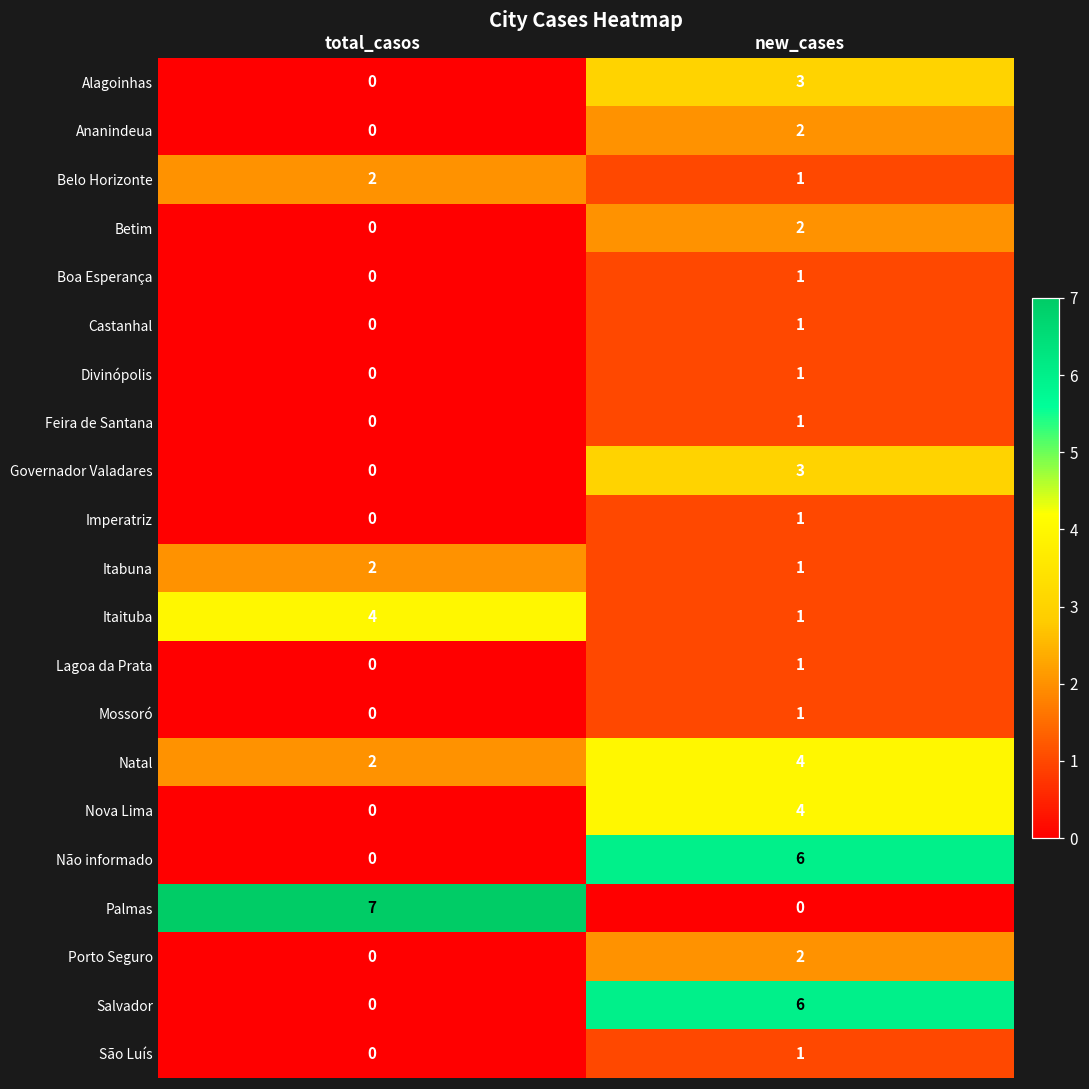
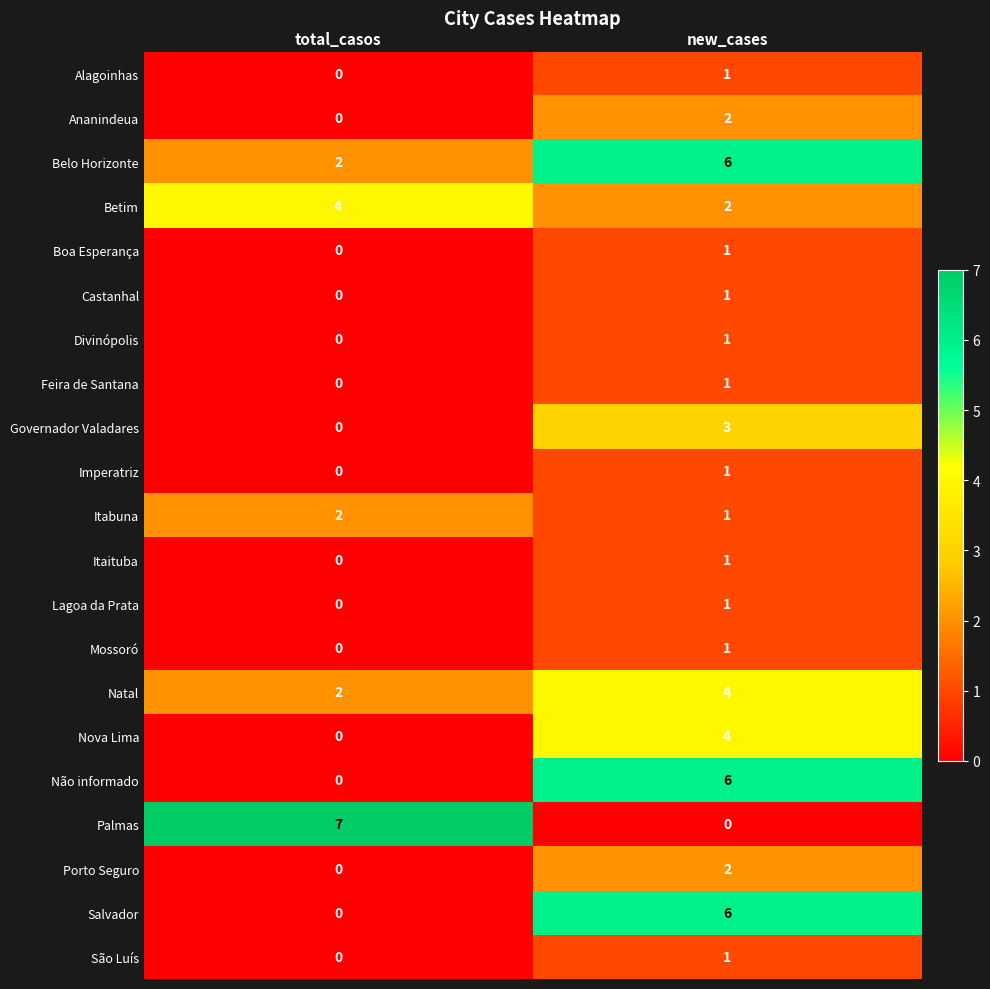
  {
    "Alagoinhas": {
      "total_casos": 0,
-     "new_cases": 3
+     "new_cases": 1
    },
    "Ananindeua": {
      "total_casos": 0,
      "new_cases": 2
    },
    "Belo Horizonte": {
      "total_casos": 2,
-     "new_cases": 1
+     "new_cases": 6
    },
    "Betim": {
-     "total_casos": 0,
+     "total_casos": 4,
      "new_cases": 2
    },
    "Boa Esperança": {
      "total_casos": 0,
      "new_cases": 1
    },
    "Castanhal": {
      "total_casos": 0,
      "new_cases": 1
    },
    "Divinópolis": {
      "total_casos": 0,
      "new_cases": 1
    },
    "Feira de Santana": {
      "total_casos": 0,
      "new_cases": 1
    },
    "Governador Valadares": {
      "total_casos": 0,
      "new_cases": 3
    },
    "Imperatriz": {
      "total_casos": 0,
      "new_cases": 1
    },
    "Itabuna": {
      "total_casos": 2,
      "new_cases": 1
    },
    "Itaituba": {
-     "total_casos": 4,
+     "total_casos": 0,
      "new_cases": 1
    },
    "Lagoa da Prata": {
      "total_casos": 0,
      "new_cases": 1
    },
    "Mossoró": {
      "total_casos": 0,
      "new_cases": 1
    },
    "Natal": {
      "total_casos": 2,
      "new_cases": 4
    },
    "Nova Lima": {
      "total_casos": 0,
      "new_cases": 4
    },
    "Não informado": {
      "total_casos": 0,
      "new_cases": 6
    },
    "Palmas": {
      "total_casos": 7,
      "new_cases": 0
    },
    "Porto Seguro": {
      "total_casos": 0,
      "new_cases": 2
    },
    "Salvador": {
      "total_casos": 0,
      "new_cases": 6
    },
    "São Luís": {
      "total_casos": 0,
      "new_cases": 1
    }
  }
